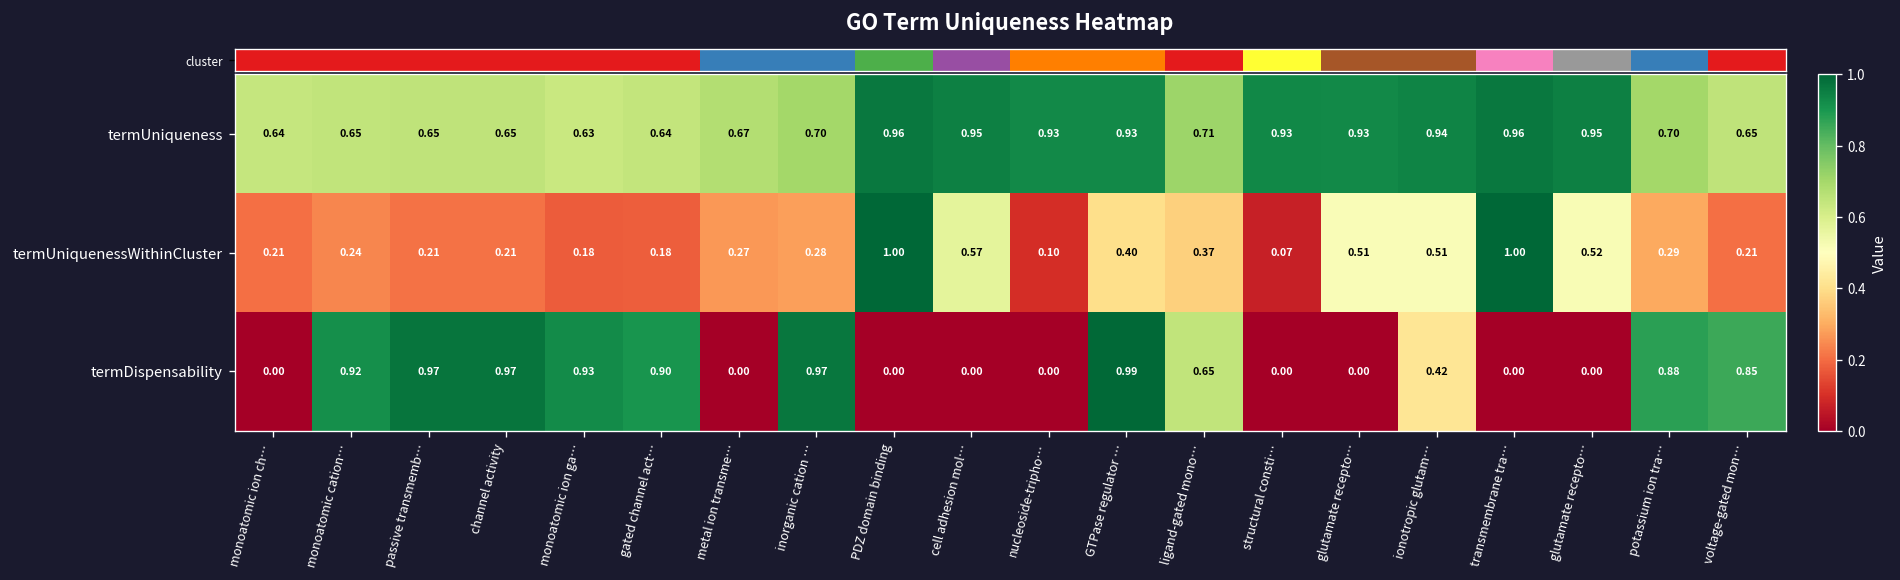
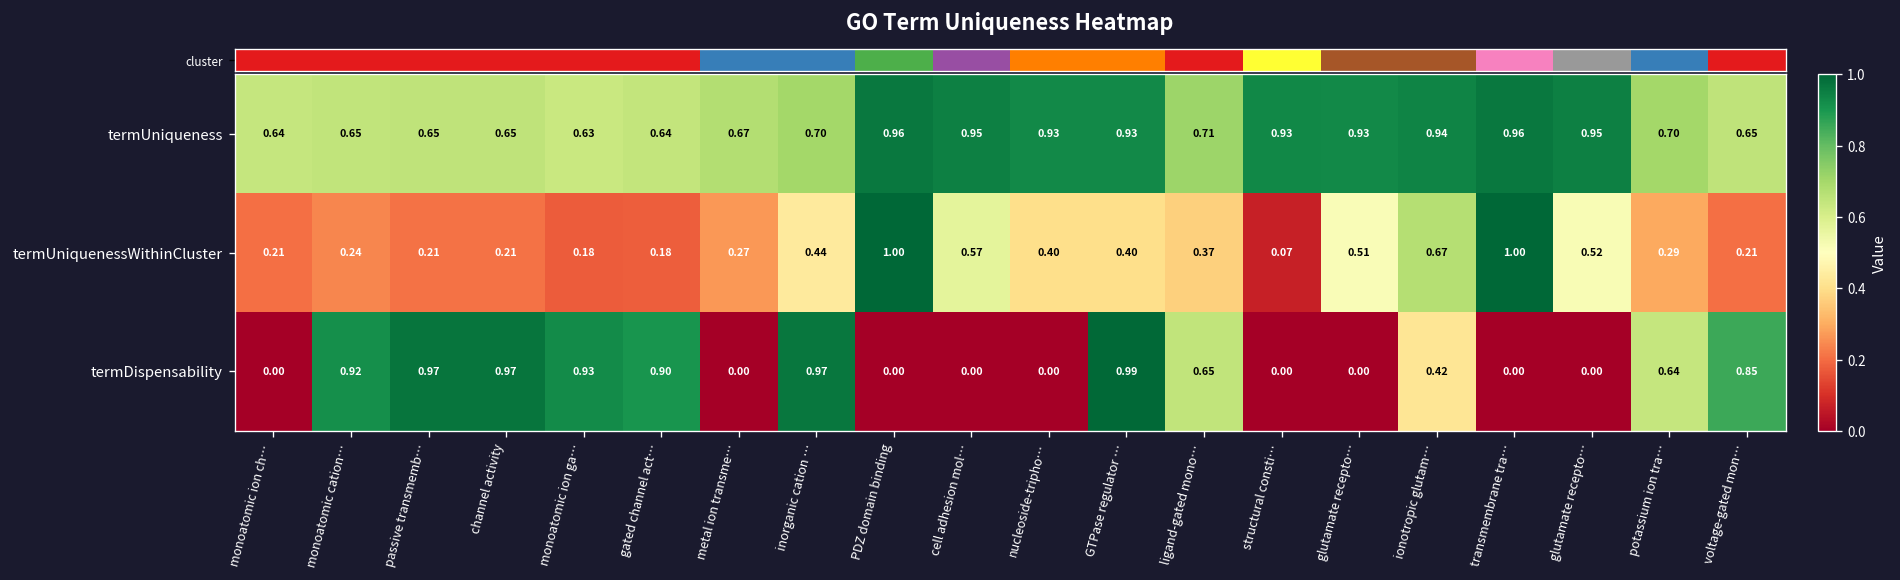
  {
    "termUniqueness": {
      "monoatomic ion ch…": 0.64,
      "monoatomic cation…": 0.65,
      "passive transmemb…": 0.65,
      "channel activity": 0.65,
      "monoatomic ion ga…": 0.63,
      "gated channel act…": 0.64,
      "metal ion transme…": 0.67,
      "inorganic cation …": 0.70,
      "PDZ domain binding": 0.96,
      "cell adhesion mol…": 0.95,
      "nucleoside-tripho…": 0.93,
      "GTPase regulator …": 0.93,
      "ligand-gated mono…": 0.71,
      "structural consti…": 0.93,
      "ionotropic glutam…": 0.94,
      "transmembrane tra…": 0.96,
      "potassium ion tra…": 0.70,
      "voltage-gated mon…": 0.65
    },
    "termUniquenessWithinCluster": {
      "monoatomic ion ch…": 0.21,
      "monoatomic cation…": 0.24,
      "passive transmemb…": 0.21,
      "channel activity": 0.21,
      "monoatomic ion ga…": 0.18,
      "gated channel act…": 0.18,
      "metal ion transme…": 0.27,
-     "inorganic cation …": 0.28,
+     "inorganic cation …": 0.44,
      "PDZ domain binding": 1.00,
      "cell adhesion mol…": 0.57,
-     "nucleoside-tripho…": 0.10,
+     "nucleoside-tripho…": 0.40,
      "GTPase regulator …": 0.40,
      "ligand-gated mono…": 0.37,
      "structural consti…": 0.07,
-     "ionotropic glutam…": 0.51,
+     "ionotropic glutam…": 0.67,
      "transmembrane tra…": 1.00,
      "potassium ion tra…": 0.29,
      "voltage-gated mon…": 0.21
    },
    "termDispensability": {
      "monoatomic ion ch…": 0.00,
      "monoatomic cation…": 0.92,
      "passive transmemb…": 0.97,
      "channel activity": 0.97,
      "monoatomic ion ga…": 0.93,
      "gated channel act…": 0.90,
      "metal ion transme…": 0.00,
      "inorganic cation …": 0.97,
      "PDZ domain binding": 0.00,
      "cell adhesion mol…": 0.00,
      "nucleoside-tripho…": 0.00,
      "GTPase regulator …": 0.99,
      "ligand-gated mono…": 0.65,
      "structural consti…": 0.00,
      "ionotropic glutam…": 0.42,
      "transmembrane tra…": 0.00,
-     "potassium ion tra…": 0.88,
+     "potassium ion tra…": 0.64,
      "voltage-gated mon…": 0.85
    }
  }
